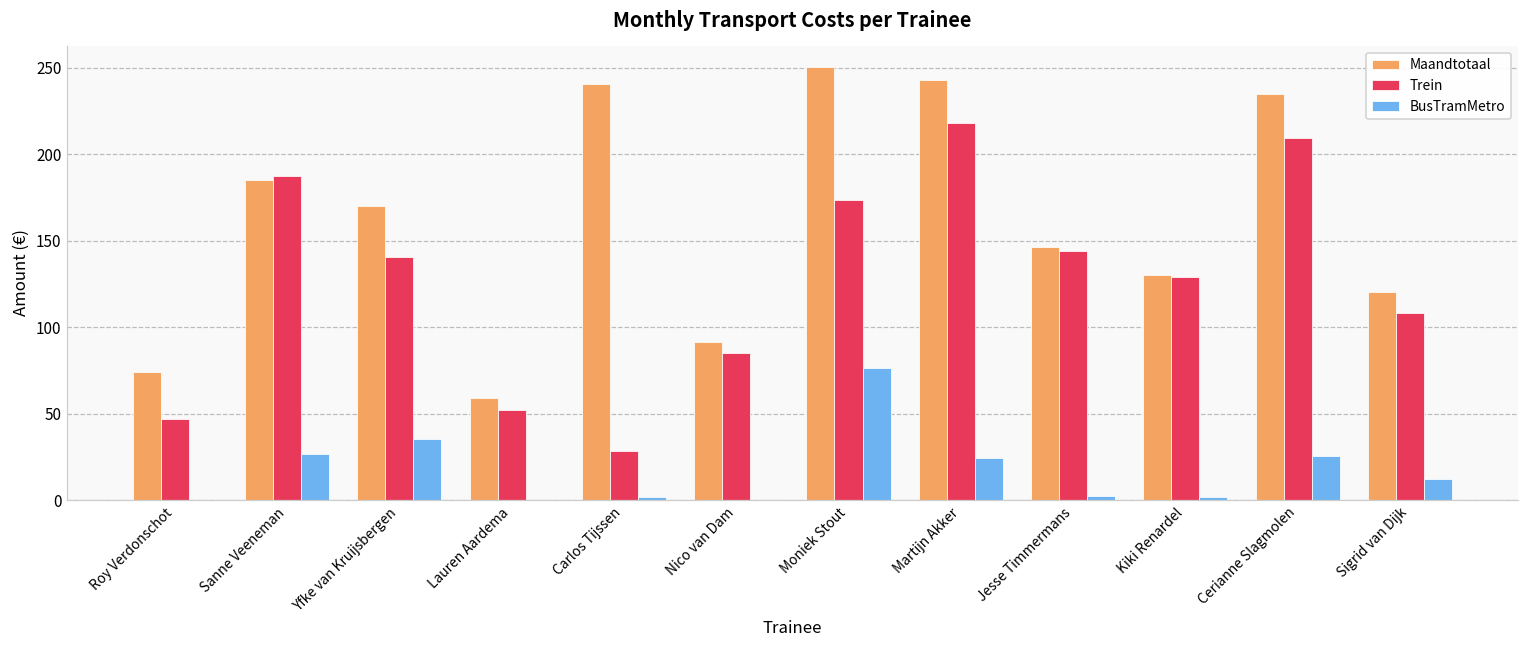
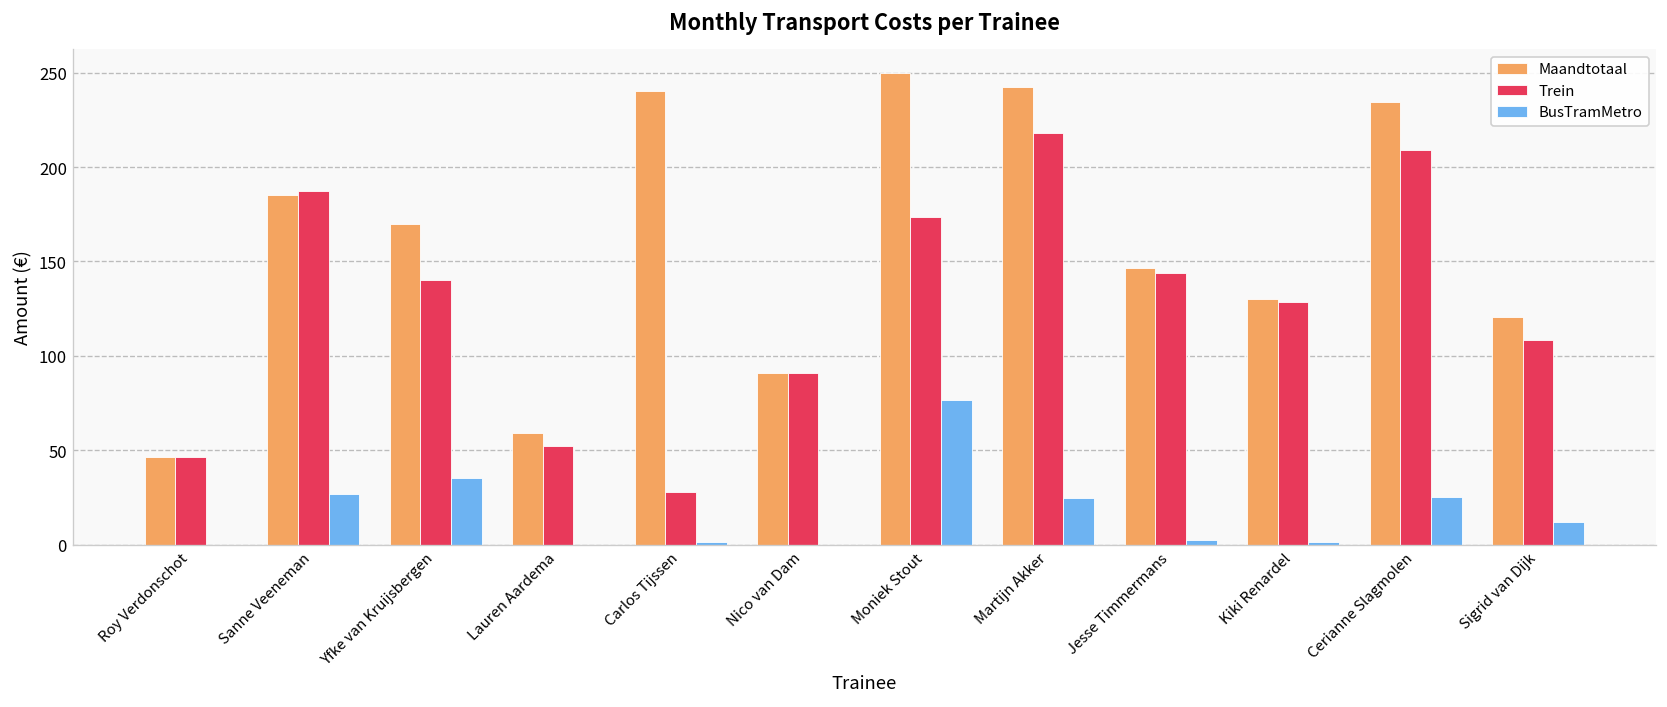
  {
    "Maandtotaal": {
-     "Roy Verdonschot": 74,
+     "Roy Verdonschot": 47,
      "Sanne Veeneman": 185,
      "Yfke van Kruijsbergen": 170,
      "Lauren Aardema": 59,
      "Carlos Tijssen": 240,
      "Nico van Dam": 91,
      "Moniek Stout": 250,
      "Martijn Akker": 243,
      "Jesse Timmermans": 146,
      "Kiki Renardel": 130,
      "Cerianne Slagmolen": 235,
      "Sigrid van Dijk": 120
    },
    "Trein": {
      "Roy Verdonschot": 47,
      "Sanne Veeneman": 187,
      "Yfke van Kruijsbergen": 140,
      "Lauren Aardema": 52,
      "Carlos Tijssen": 28,
-     "Nico van Dam": 85,
+     "Nico van Dam": 91,
      "Moniek Stout": 173,
      "Martijn Akker": 218,
      "Jesse Timmermans": 144,
      "Kiki Renardel": 129,
      "Cerianne Slagmolen": 209,
      "Sigrid van Dijk": 108
    },
    "BusTramMetro": {
      "Roy Verdonschot": 0,
      "Sanne Veeneman": 27,
      "Yfke van Kruijsbergen": 35,
      "Lauren Aardema": 0,
      "Carlos Tijssen": 2,
      "Nico van Dam": 0,
      "Moniek Stout": 77,
      "Martijn Akker": 25,
      "Jesse Timmermans": 2,
      "Kiki Renardel": 2,
      "Cerianne Slagmolen": 25,
      "Sigrid van Dijk": 12
    }
  }
